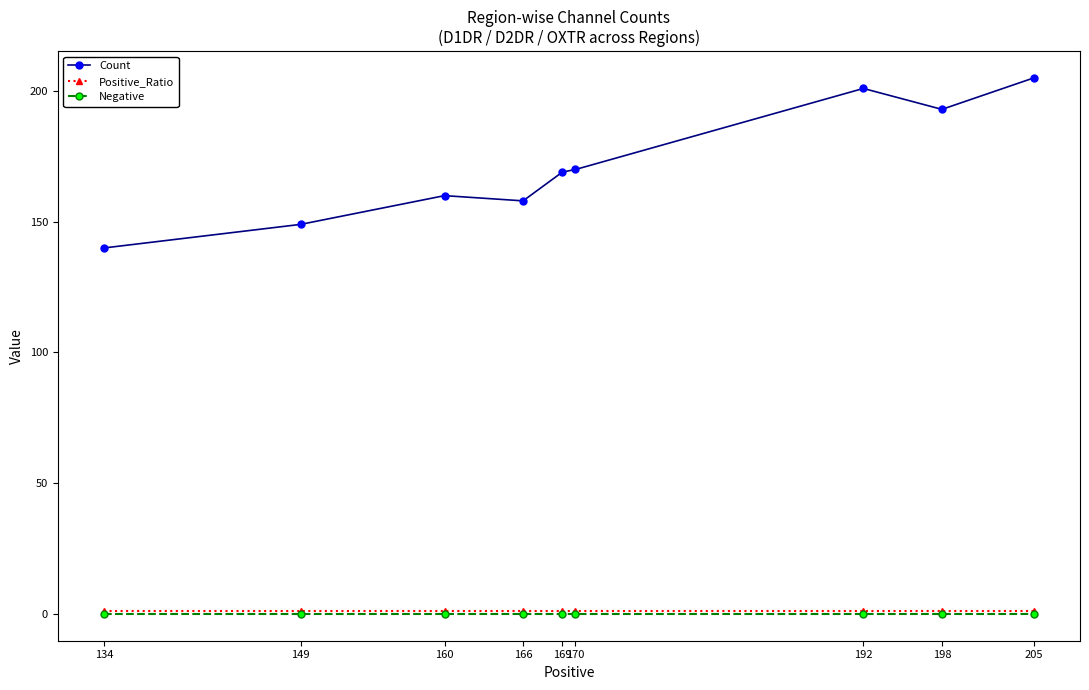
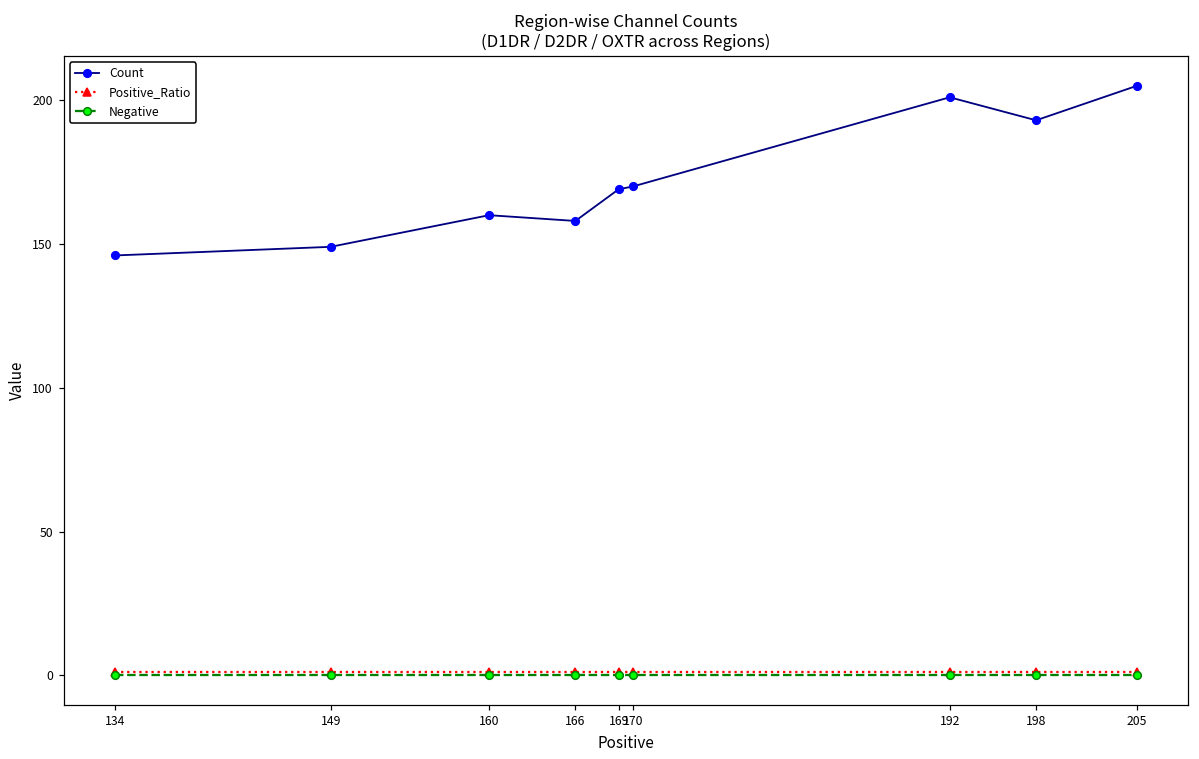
  {
    "Count": {
-     "134": 140,
+     "134": 146,
      "149": 149,
      "160": 160,
      "166": 158,
      "192": 201,
      "198": 193,
      "205": 205
    },
    "Positive_Ratio": {
      "134": 1,
      "149": 1,
      "160": 1,
      "166": 1,
      "192": 1,
      "198": 1,
      "205": 1
    },
    "Negative": {
      "134": 0,
      "149": 0,
      "160": 0,
      "166": 0,
      "192": 0,
      "198": 0,
      "205": 0
    }
  }
